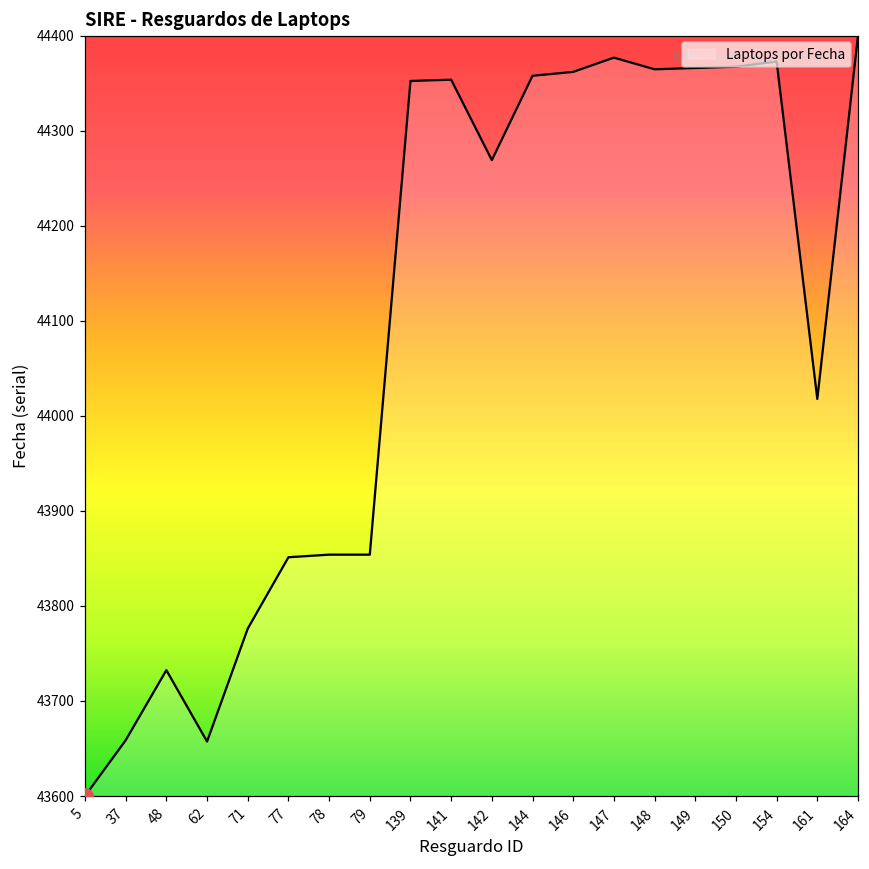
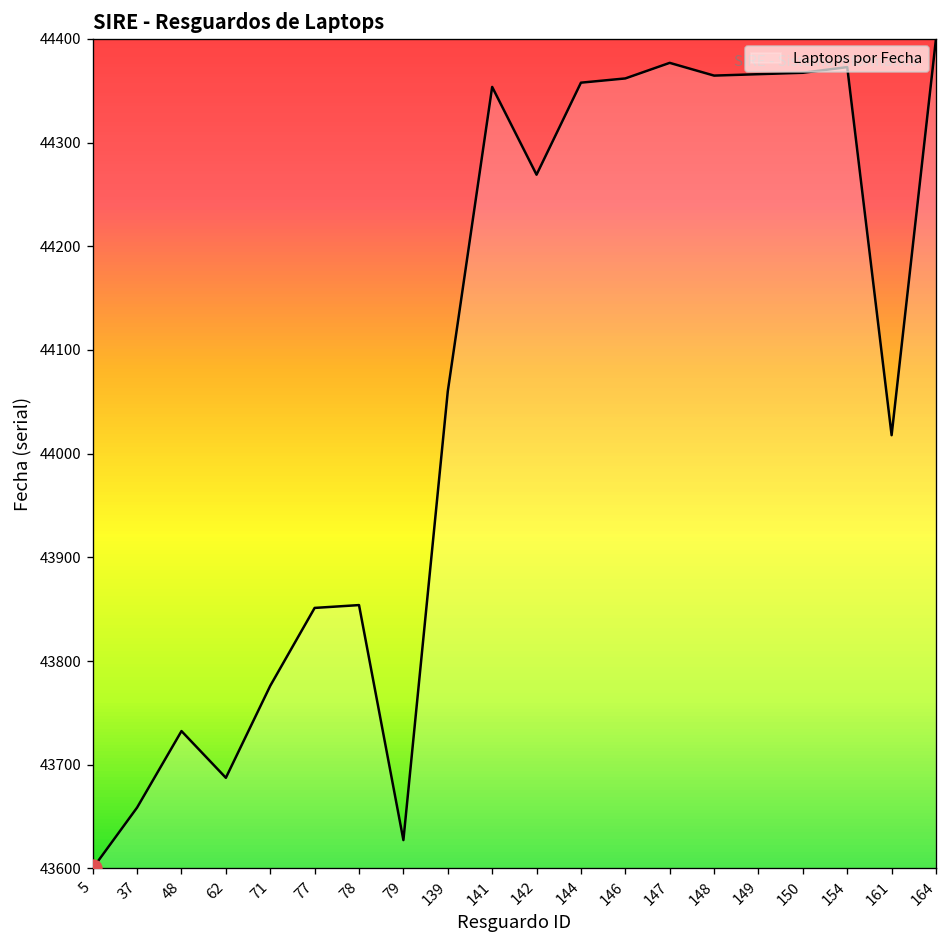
  {
    "Laptops por Fecha": {
      "37": 43660,
      "48": 43730,
-     "62": 43660,
+     "62": 43690,
      "71": 43780,
      "77": 43850,
      "78": 43850,
-     "79": 43850,
-     "139": 44350,
+     "79": 43630,
+     "139": 44060,
      "141": 44350,
      "142": 44270,
      "144": 44360,
      "146": 44360,
      "147": 44380,
      "148": 44360,
      "149": 44370,
      "161": 44020,
      "164": 44400
    }
  }
